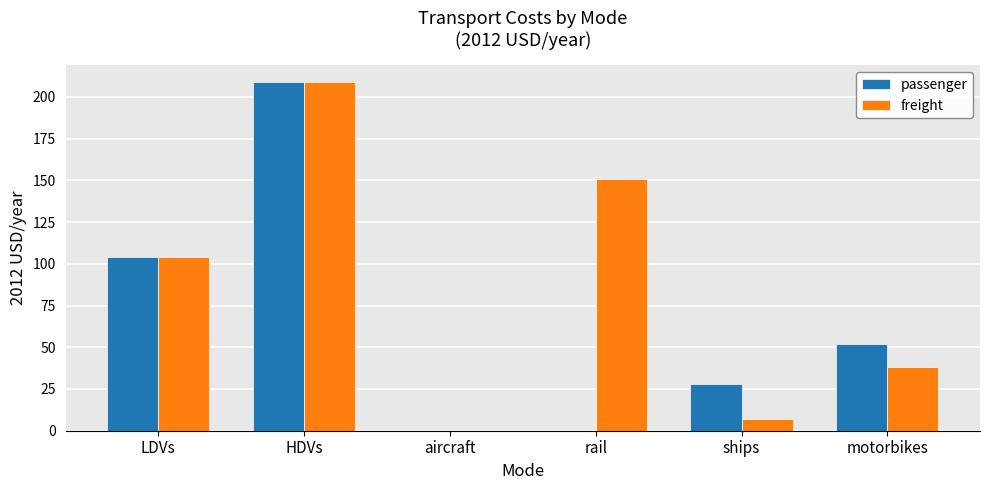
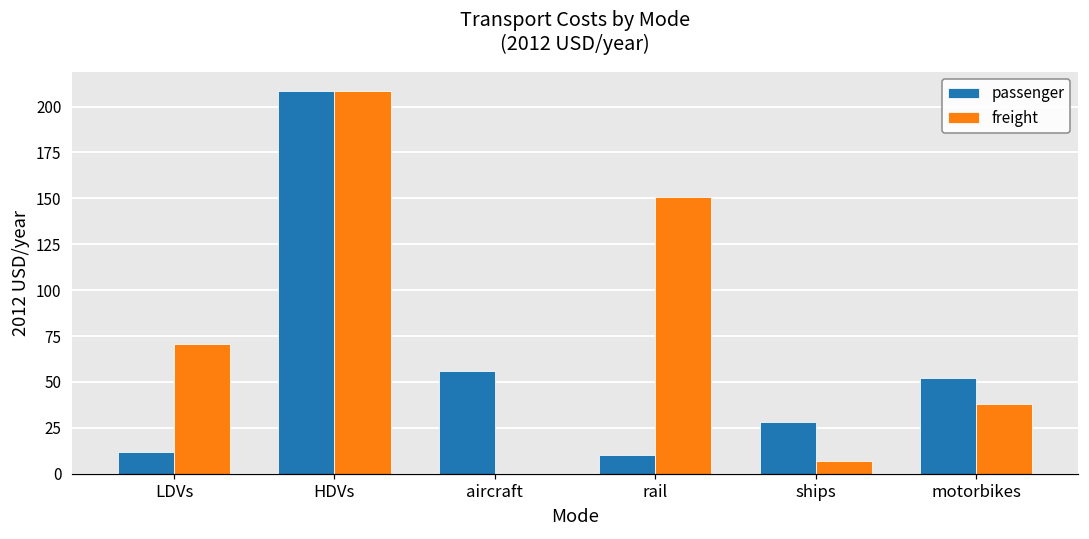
  {
    "passenger": {
-     "LDVs": 104,
+     "LDVs": 12,
      "HDVs": 209,
-     "aircraft": 0,
-     "rail": 0,
+     "aircraft": 56,
+     "rail": 10,
      "ships": 28,
      "motorbikes": 52
    },
    "freight": {
-     "LDVs": 104,
+     "LDVs": 70,
      "HDVs": 209,
      "aircraft": 0,
      "rail": 151,
      "ships": 7,
      "motorbikes": 38
    }
  }
